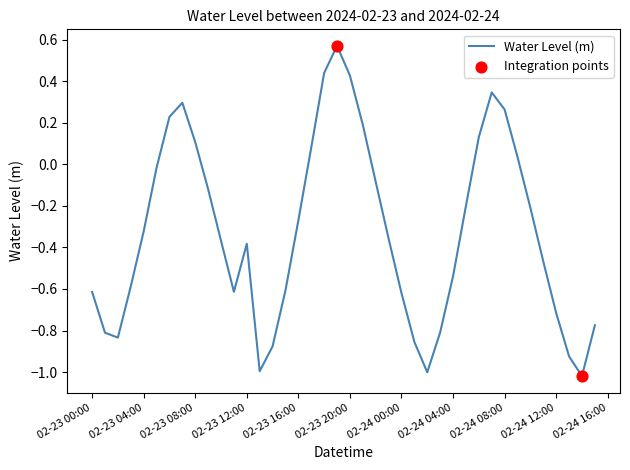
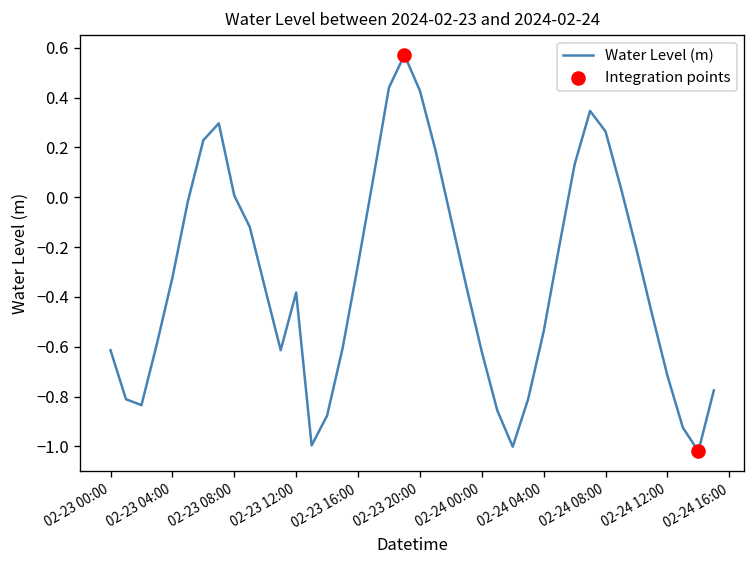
  {
    "Water Level (m)": {
      "02-23 00:00": -0.61,
      "02-23 04:00": -0.32,
-     "02-23 08:00": 0.11,
+     "02-23 08:00": 0.01,
      "02-23 12:00": -0.38,
      "02-23 16:00": -0.27,
      "02-23 20:00": 0.43,
      "02-24 00:00": -0.62,
      "02-24 04:00": -0.54,
      "02-24 08:00": 0.26,
      "02-24 12:00": -0.72
    }
  }
